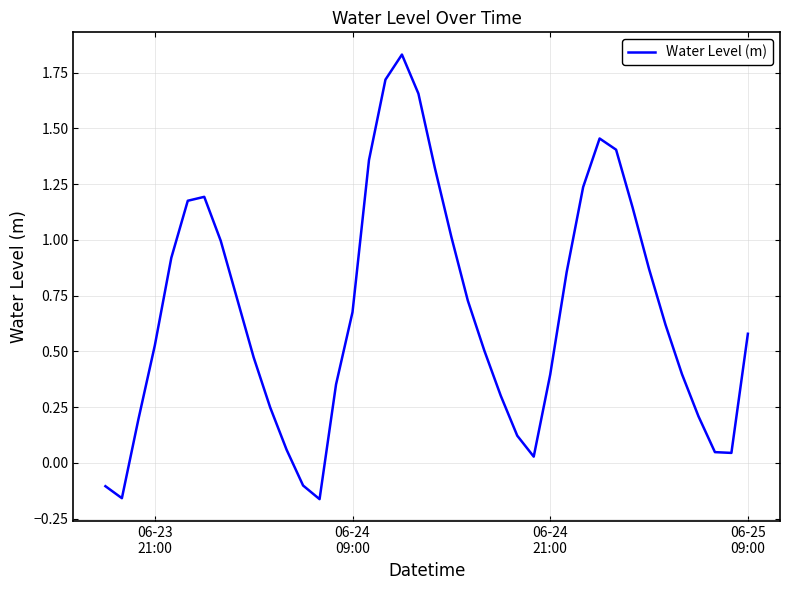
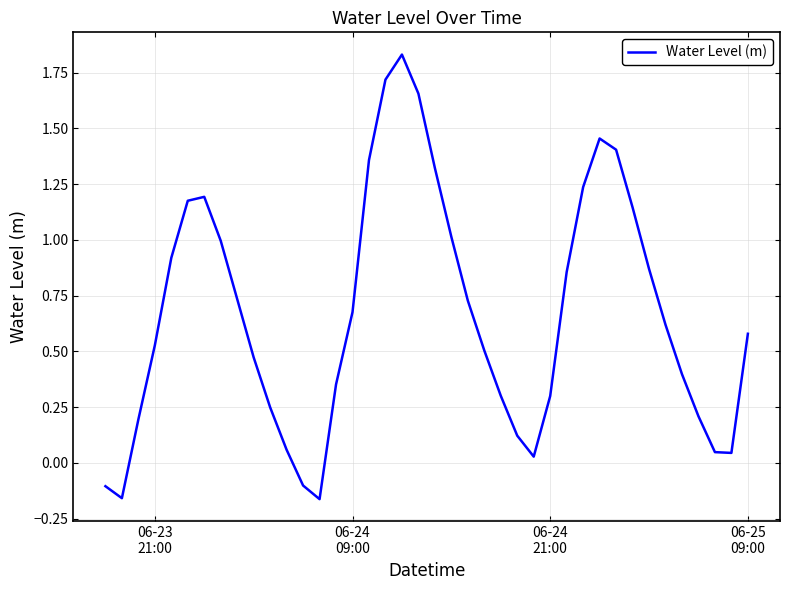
  {
    "06-23 21:00": 0.53,
    "06-24 09:00": 0.68,
-   "06-24 21:00": 0.40,
+   "06-24 21:00": 0.30,
    "06-25 09:00": 0.58
  }
